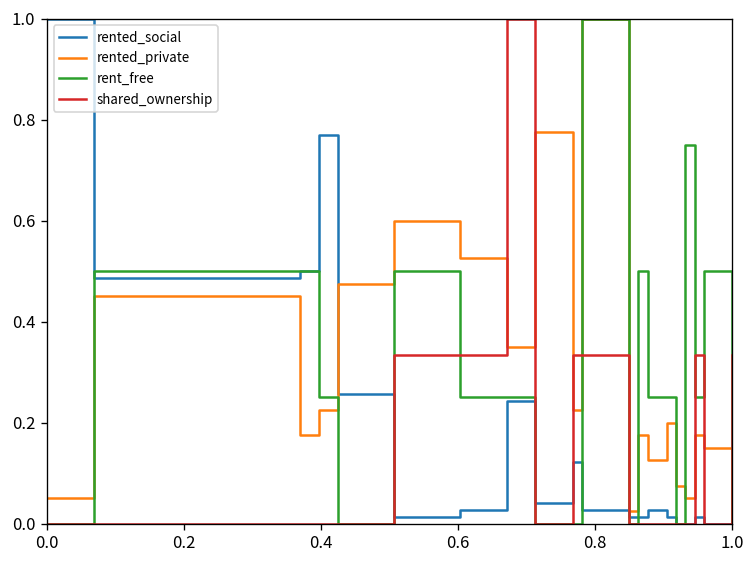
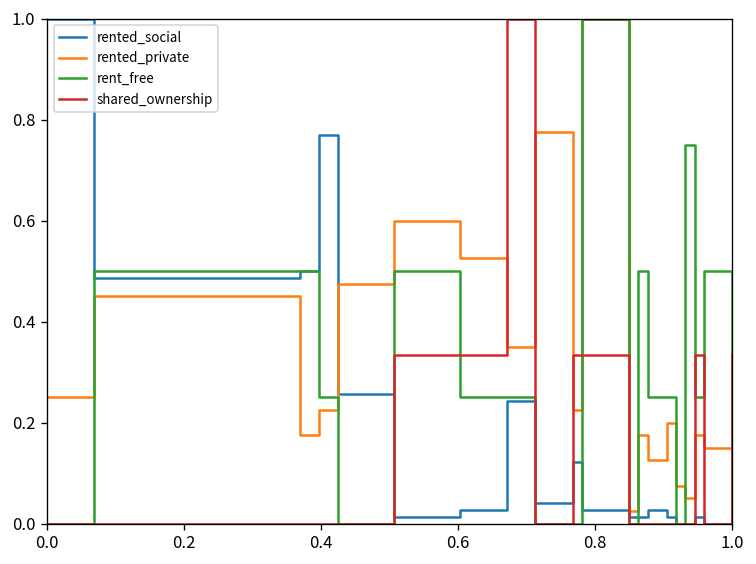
  {
    "rented_social": {
      "0.0": 1.00
    },
    "rented_private": {
-     "0.0": 0.05
+     "0.0": 0.25
    },
    "shared_ownership": {
      "1.0": 0.33
    }
  }
